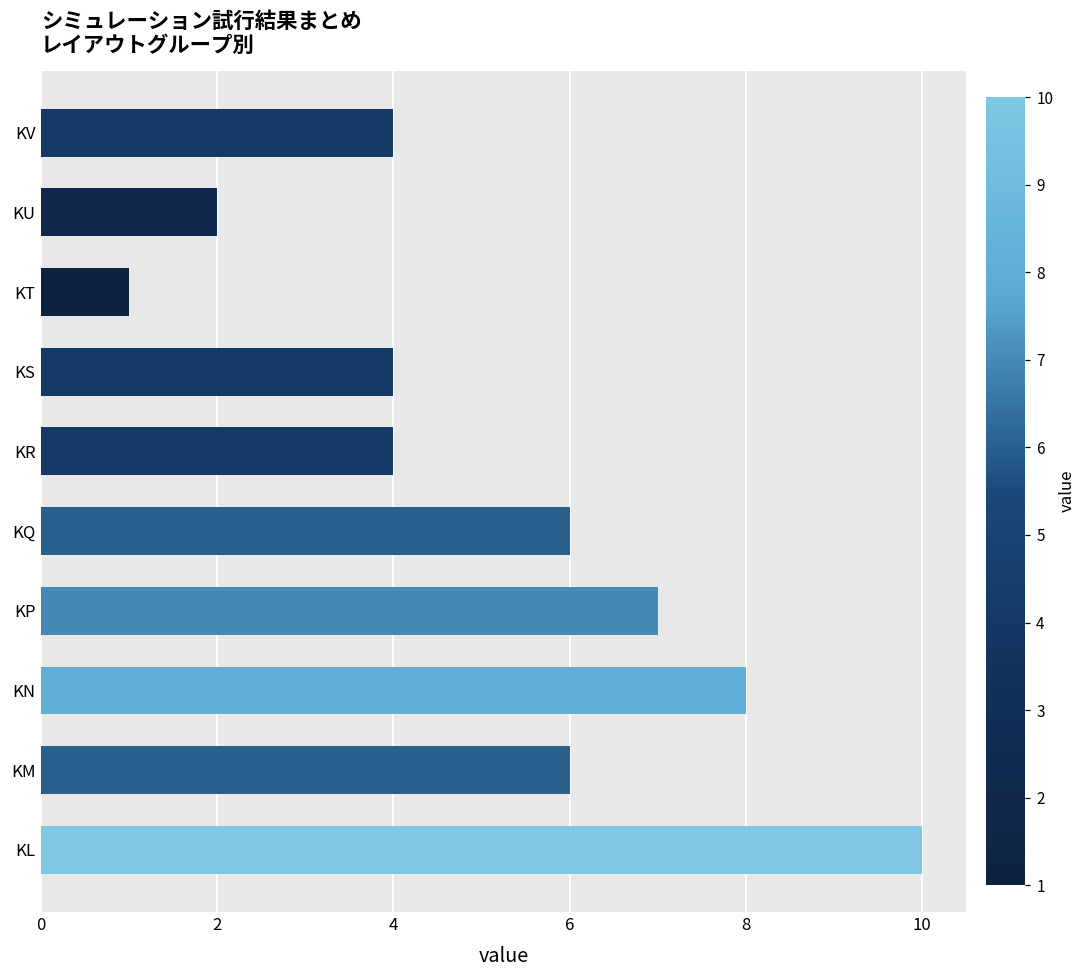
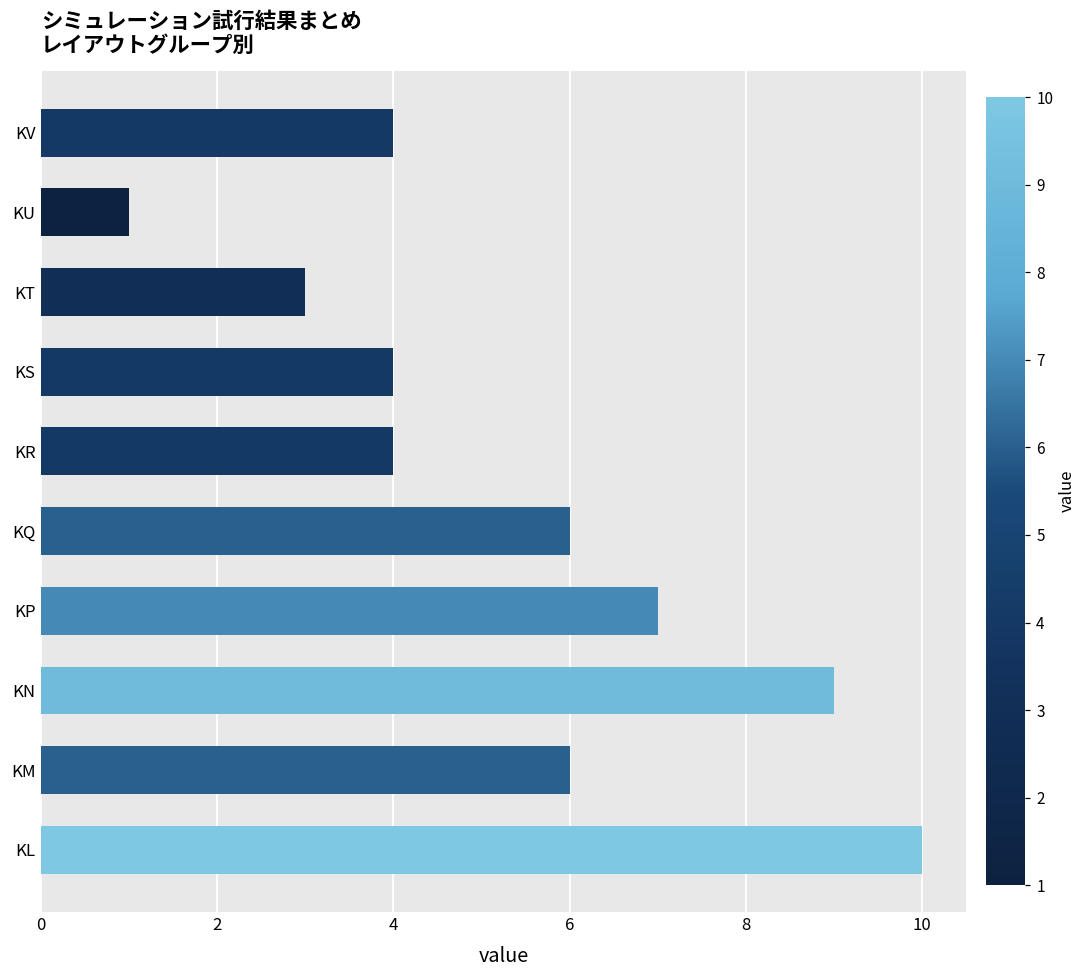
  {
    "KV": 4,
-   "KU": 2,
-   "KT": 1,
+   "KU": 1,
+   "KT": 3,
    "KS": 4,
    "KR": 4,
    "KQ": 6,
    "KP": 7,
-   "KN": 8,
+   "KN": 9,
    "KM": 6,
    "KL": 10
  }
